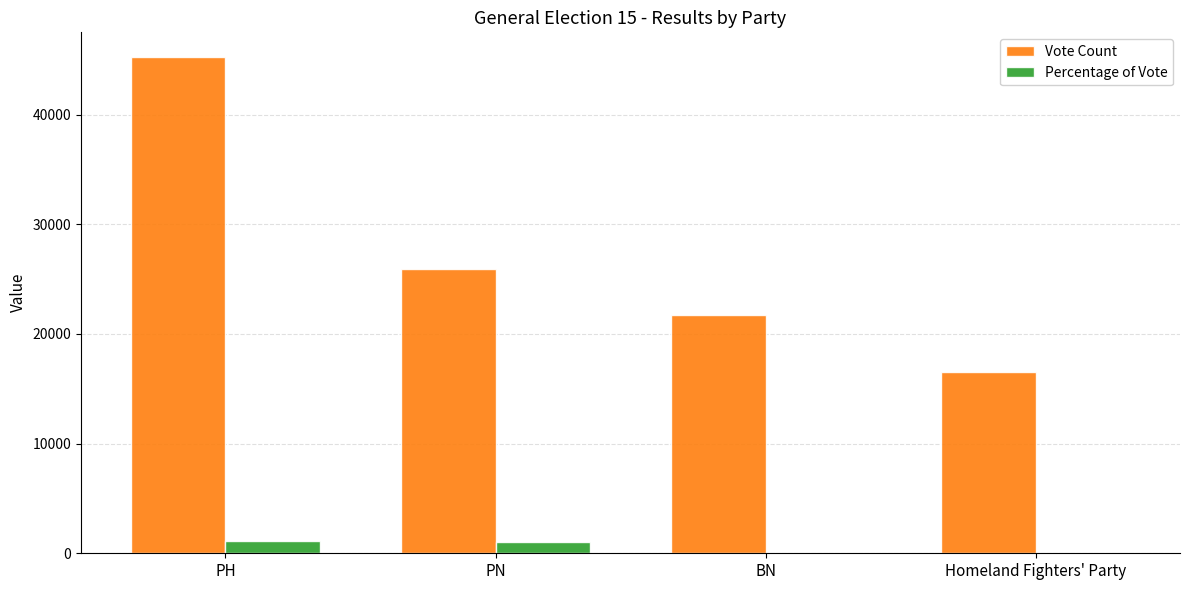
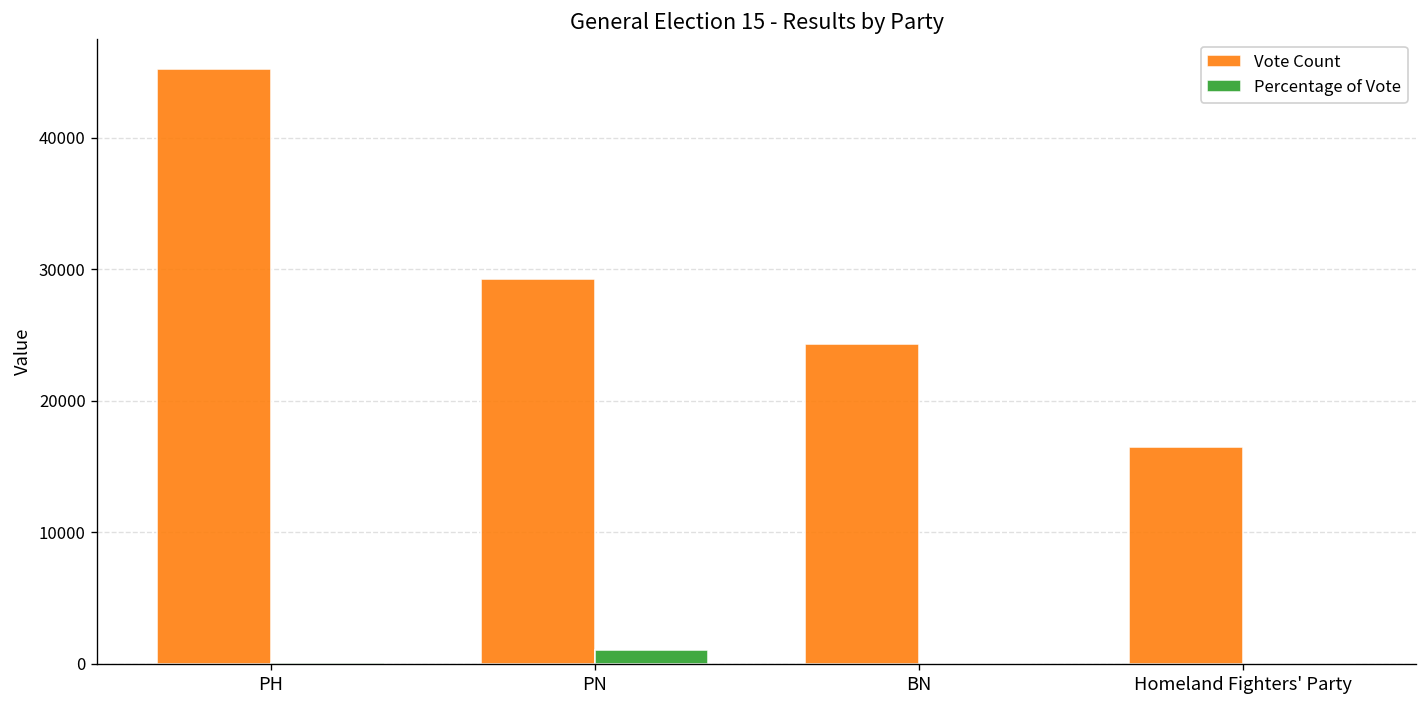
  {
    "Vote Count": {
      "PH": 45200,
-     "PN": 25900,
-     "BN": 21700,
+     "PN": 29300,
+     "BN": 24300,
      "Homeland Fighters' Party": 16500
    },
    "Percentage of Vote": {
-     "PH": 1100,
+     "PH": 0,
      "PN": 1100
    }
  }
